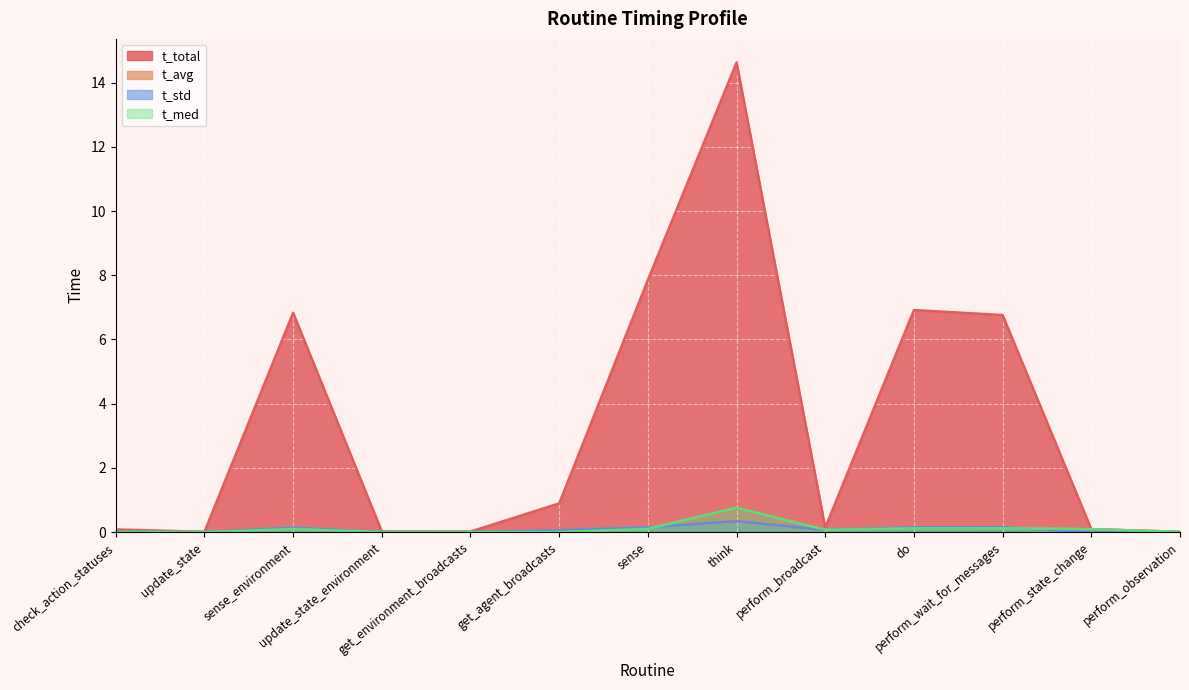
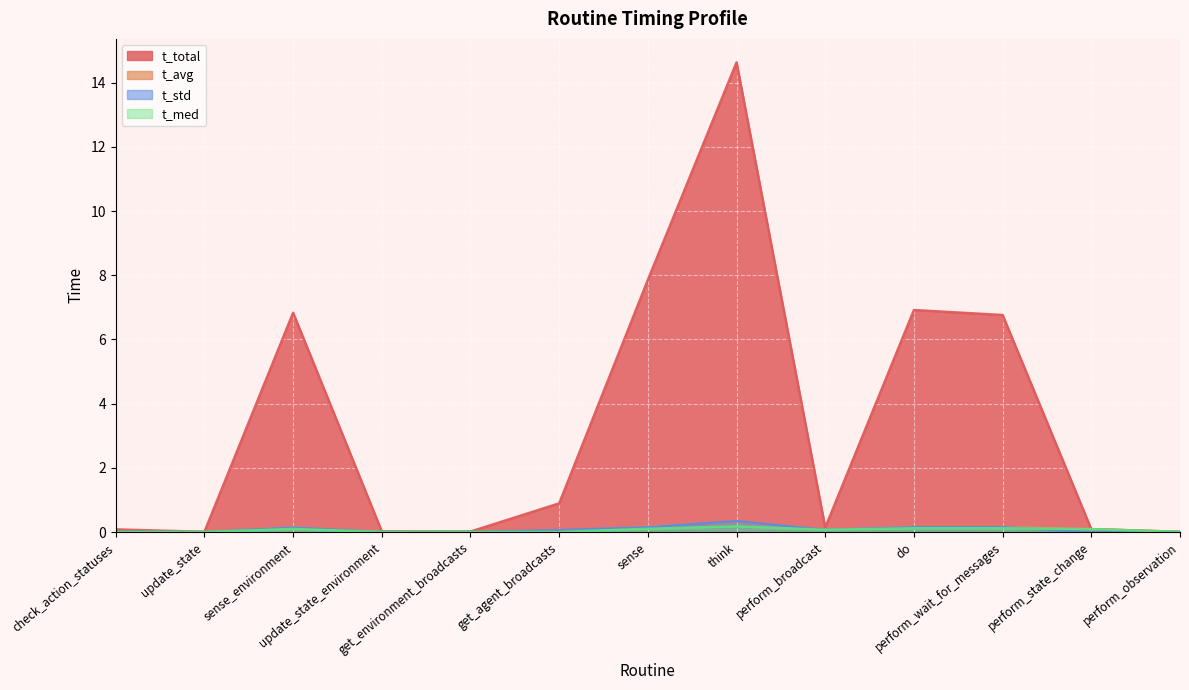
  {
    "t_std": {
      "perform_state_change": 0.0
    },
    "t_med": {
-     "think": 0.8
+     "think": 0.2
    }
  }
